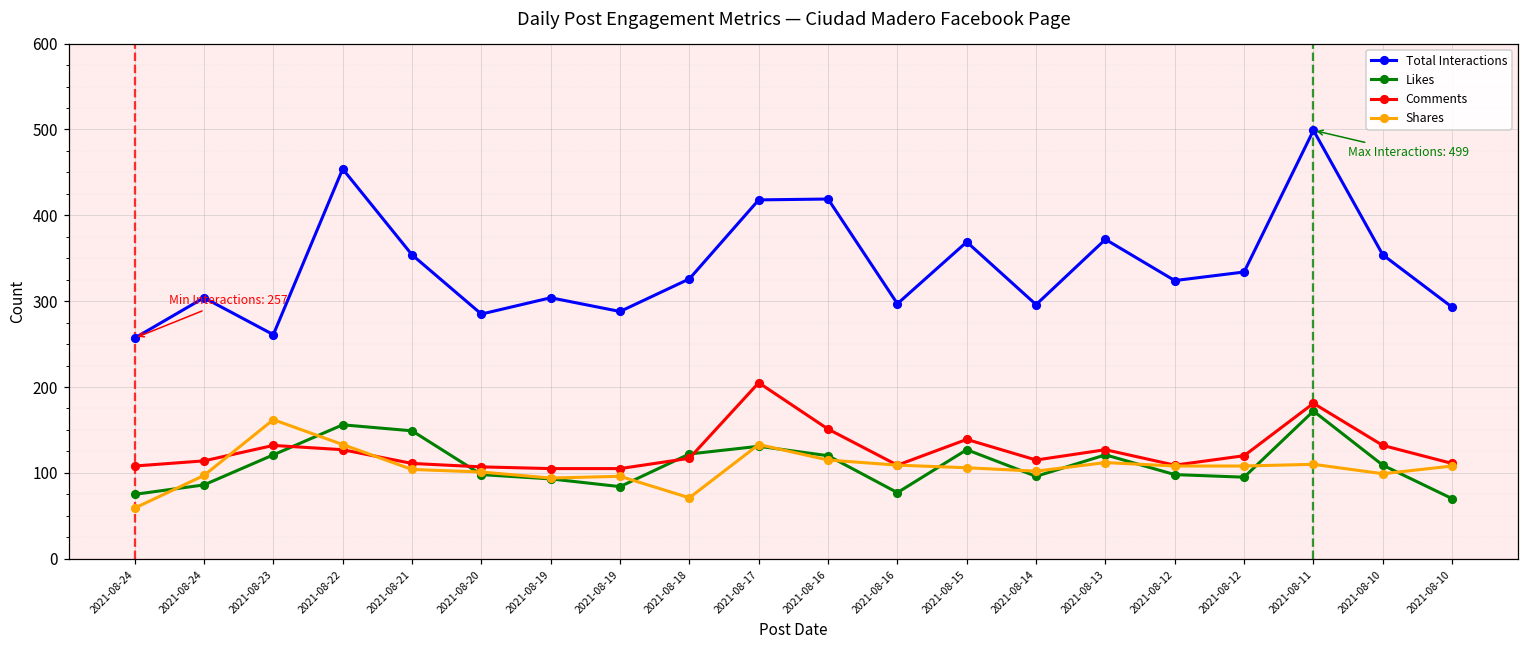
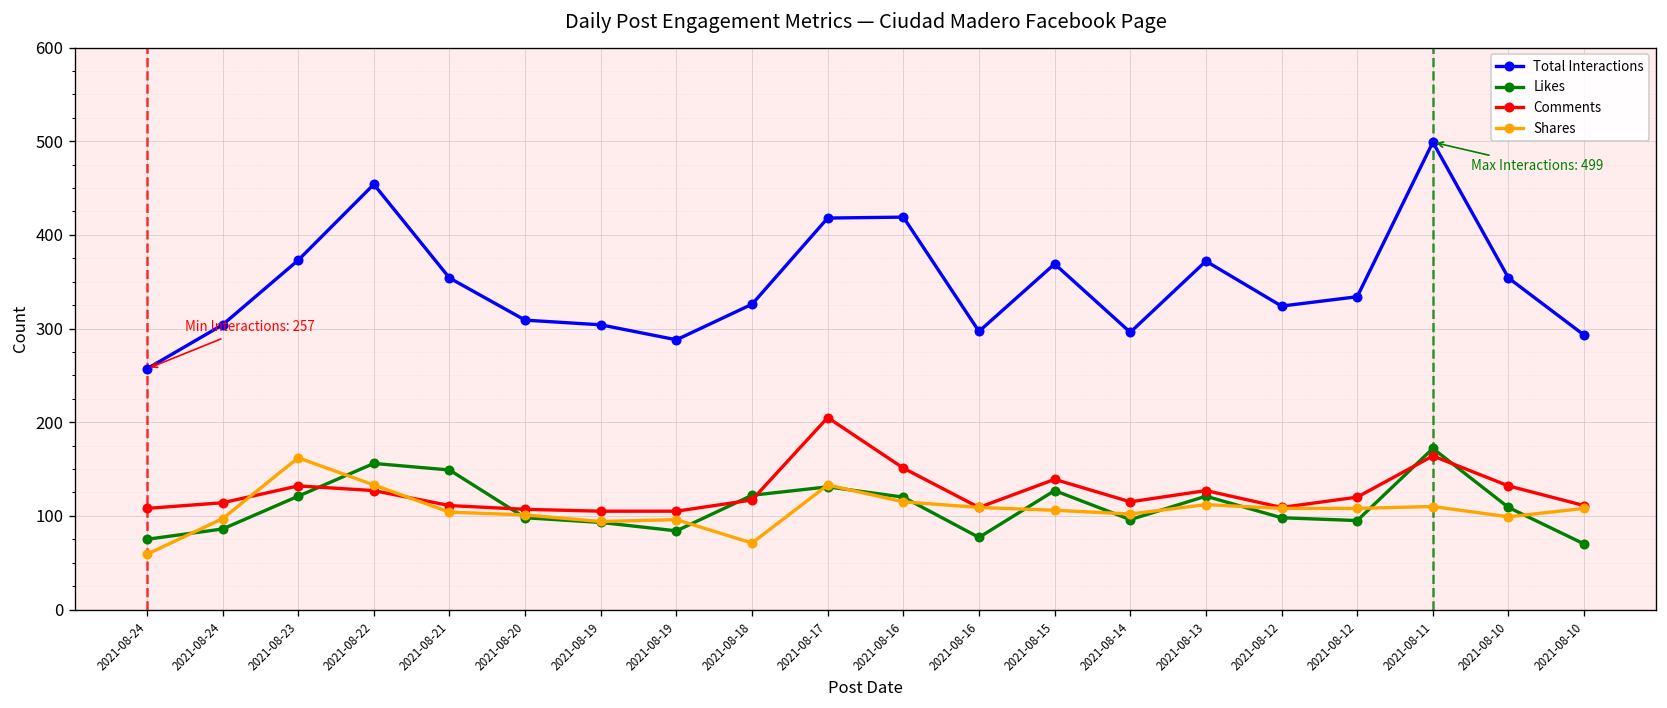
  {
    "Total Interactions": {
-     "2021-08-23": 260,
+     "2021-08-23": 370,
      "2021-08-22": 450,
      "2021-08-21": 350,
-     "2021-08-20": 290,
+     "2021-08-20": 310,
      "2021-08-18": 330,
      "2021-08-17": 420,
      "2021-08-15": 370,
      "2021-08-14": 300,
      "2021-08-13": 370
    },
    "Likes": {
      "2021-08-23": 120,
      "2021-08-22": 160,
      "2021-08-21": 150,
      "2021-08-18": 120,
      "2021-08-15": 130,
      "2021-08-14": 100,
      "2021-08-13": 120,
      "2021-08-11": 170
    },
    "Comments": {
      "2021-08-23": 130,
      "2021-08-22": 130,
      "2021-08-21": 110,
      "2021-08-20": 110,
      "2021-08-18": 120,
      "2021-08-17": 210,
      "2021-08-15": 140,
      "2021-08-14": 120,
      "2021-08-13": 130,
-     "2021-08-11": 180
+     "2021-08-11": 160
    },
    "Shares": {
      "2021-08-23": 160,
      "2021-08-22": 130,
      "2021-08-21": 100,
      "2021-08-18": 70,
      "2021-08-15": 110,
      "2021-08-14": 100,
      "2021-08-13": 110,
      "2021-08-11": 110
    }
  }
